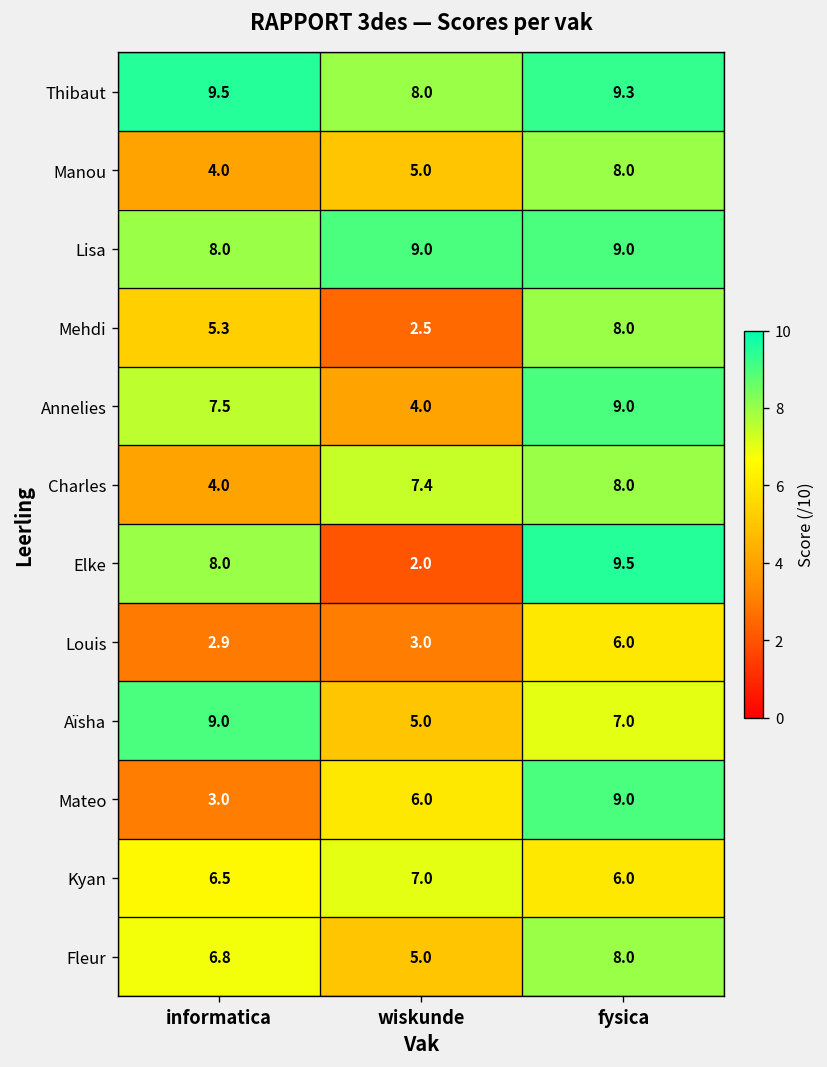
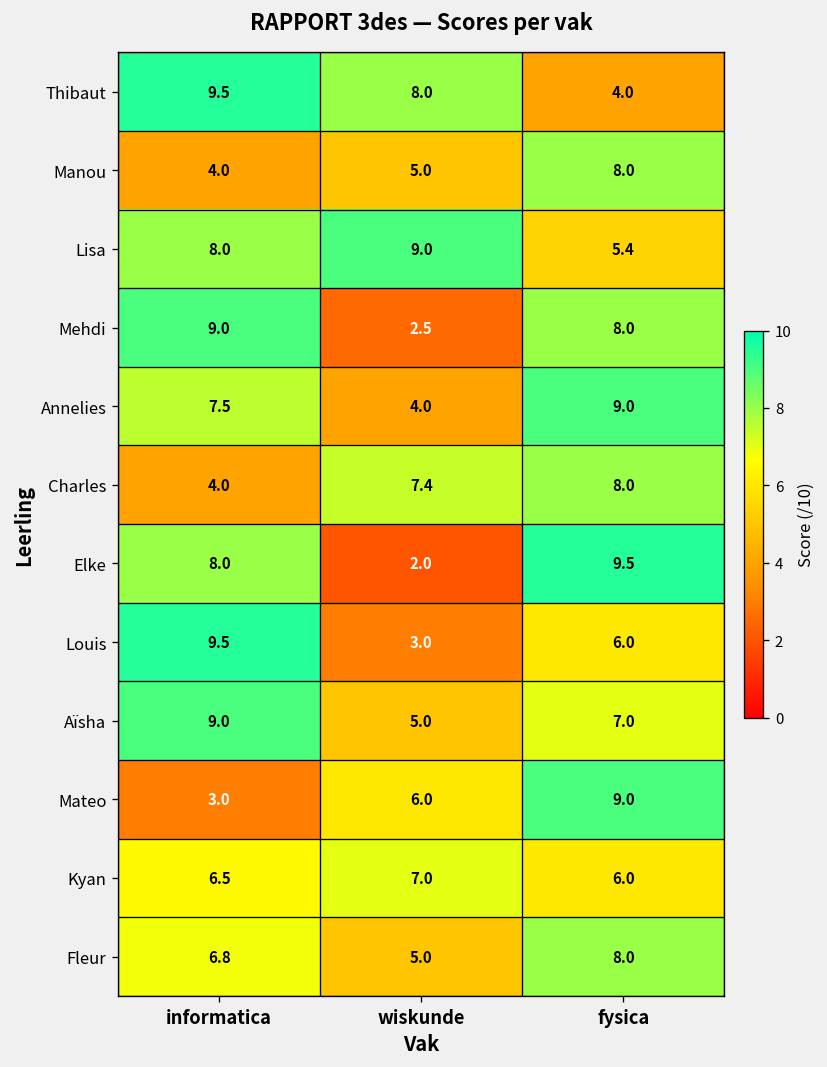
  {
    "Thibaut": {
      "informatica": 9.5,
      "wiskunde": 8.0,
-     "fysica": 9.3
+     "fysica": 4.0
    },
    "Manou": {
      "informatica": 4.0,
      "wiskunde": 5.0,
      "fysica": 8.0
    },
    "Lisa": {
      "informatica": 8.0,
      "wiskunde": 9.0,
-     "fysica": 9.0
+     "fysica": 5.4
    },
    "Mehdi": {
-     "informatica": 5.3,
+     "informatica": 9.0,
      "wiskunde": 2.5,
      "fysica": 8.0
    },
    "Annelies": {
      "informatica": 7.5,
      "wiskunde": 4.0,
      "fysica": 9.0
    },
    "Charles": {
      "informatica": 4.0,
      "wiskunde": 7.4,
      "fysica": 8.0
    },
    "Elke": {
      "informatica": 8.0,
      "wiskunde": 2.0,
      "fysica": 9.5
    },
    "Louis": {
-     "informatica": 2.9,
+     "informatica": 9.5,
      "wiskunde": 3.0,
      "fysica": 6.0
    },
    "Aïsha": {
      "informatica": 9.0,
      "wiskunde": 5.0,
      "fysica": 7.0
    },
    "Mateo": {
      "informatica": 3.0,
      "wiskunde": 6.0,
      "fysica": 9.0
    },
    "Kyan": {
      "informatica": 6.5,
      "wiskunde": 7.0,
      "fysica": 6.0
    },
    "Fleur": {
      "informatica": 6.8,
      "wiskunde": 5.0,
      "fysica": 8.0
    }
  }
